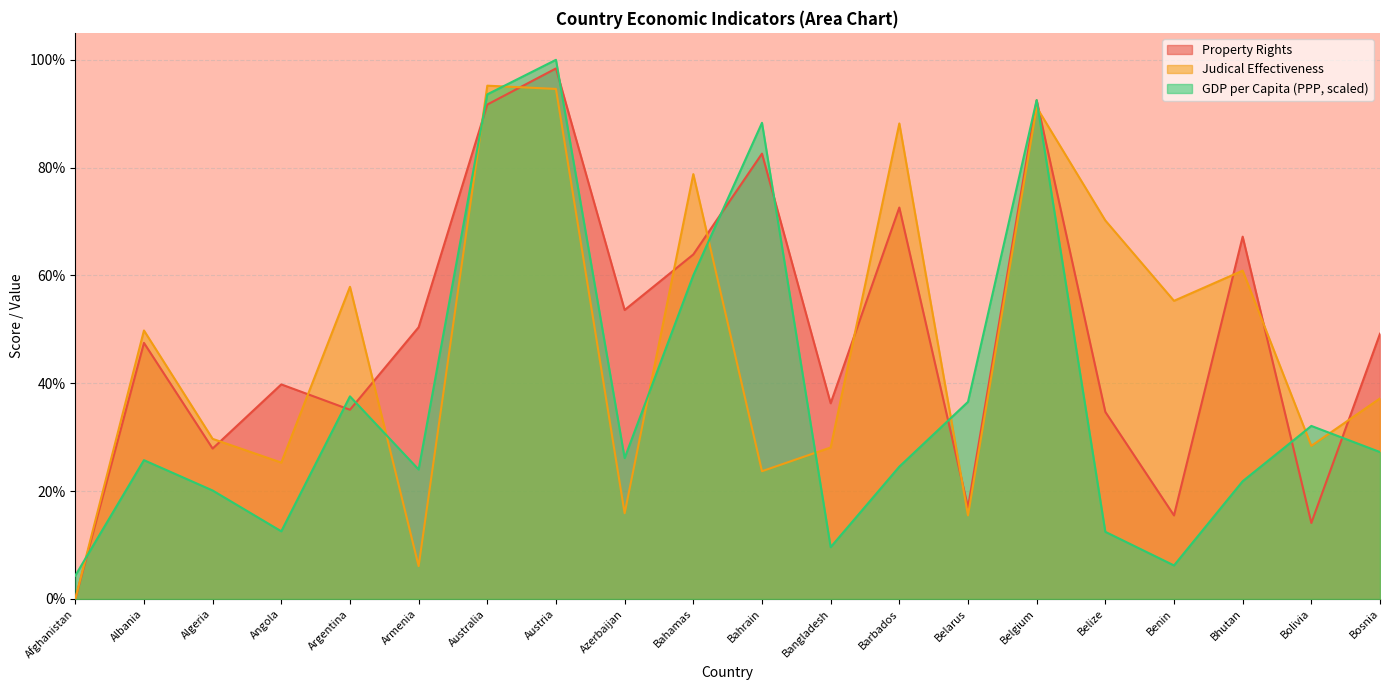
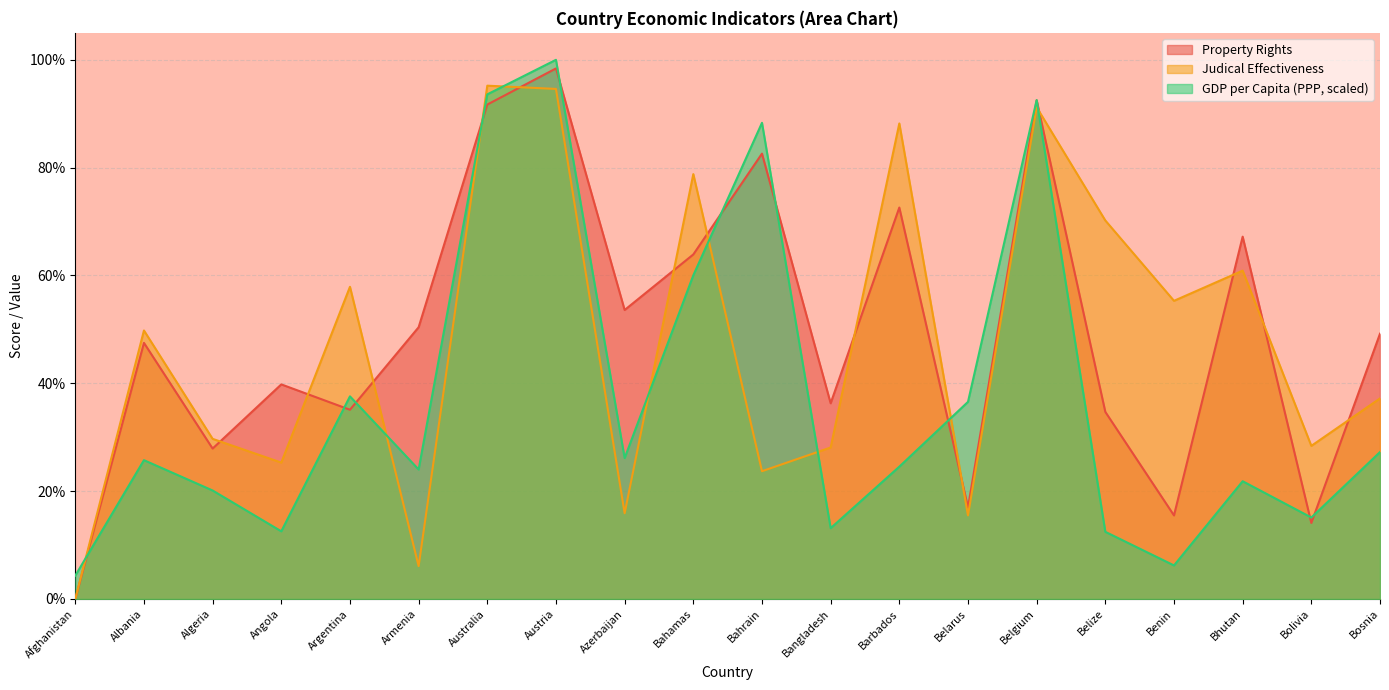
  {
    "Property Rights": {
      "Albania": "48%",
      "Algeria": "28%",
      "Angola": "40%",
      "Argentina": "35%",
      "Armenia": "50%",
      "Australia": "92%",
      "Austria": "98%",
      "Azerbaijan": "54%",
      "Bahamas": "64%",
      "Bahrain": "83%",
      "Bangladesh": "36%",
      "Barbados": "73%",
      "Belarus": "17%",
      "Belize": "35%",
      "Benin": "16%",
      "Bhutan": "67%",
      "Bolivia": "14%",
      "Bosnia": "49%"
    },
    "Judical Effectiveness": {
      "Albania": "50%",
      "Algeria": "30%",
      "Angola": "25%",
      "Argentina": "58%",
      "Armenia": "6%",
      "Australia": "95%",
      "Austria": "95%",
      "Azerbaijan": "16%",
      "Bahamas": "79%",
      "Bahrain": "24%",
      "Bangladesh": "28%",
      "Barbados": "88%",
      "Belarus": "16%",
      "Belgium": "91%",
      "Belize": "70%",
      "Benin": "55%",
      "Bhutan": "61%",
      "Bolivia": "28%",
      "Bosnia": "37%"
    },
    "GDP per Capita (PPP, scaled)": {
      "Afghanistan": "4%",
      "Albania": "26%",
      "Algeria": "20%",
      "Angola": "13%",
      "Argentina": "38%",
      "Armenia": "24%",
      "Australia": "94%",
      "Austria": "100%",
      "Azerbaijan": "26%",
      "Bahamas": "60%",
      "Bahrain": "88%",
-     "Bangladesh": "10%",
+     "Bangladesh": "13%",
      "Barbados": "25%",
      "Belarus": "37%",
      "Belize": "12%",
      "Benin": "6%",
      "Bhutan": "22%",
-     "Bolivia": "32%",
+     "Bolivia": "15%",
      "Bosnia": "27%"
    }
  }
